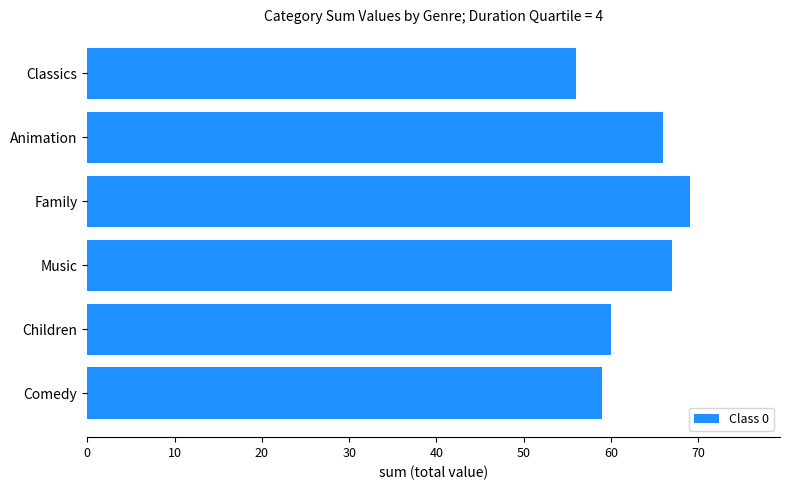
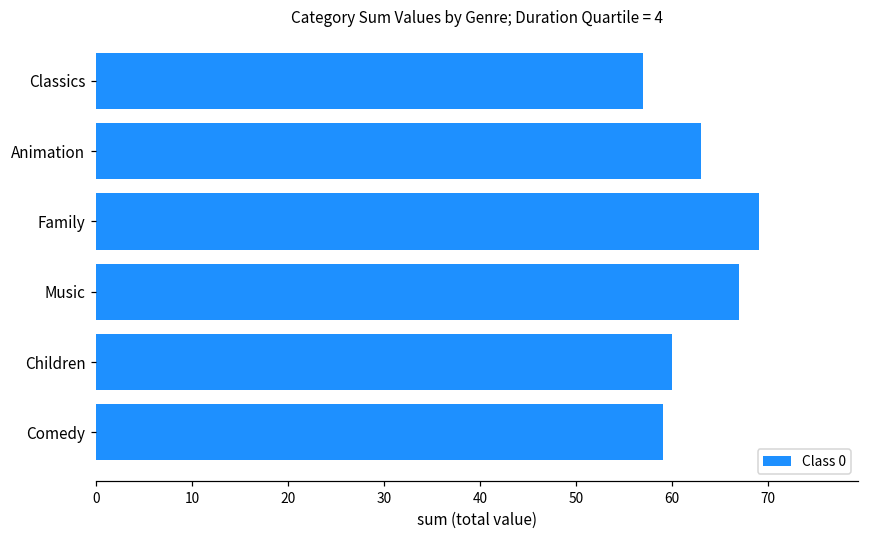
  {
-   "Classics": 56,
-   "Animation": 66,
+   "Classics": 57,
+   "Animation": 63,
    "Family": 69,
    "Music": 67,
    "Children": 60,
    "Comedy": 59
  }
